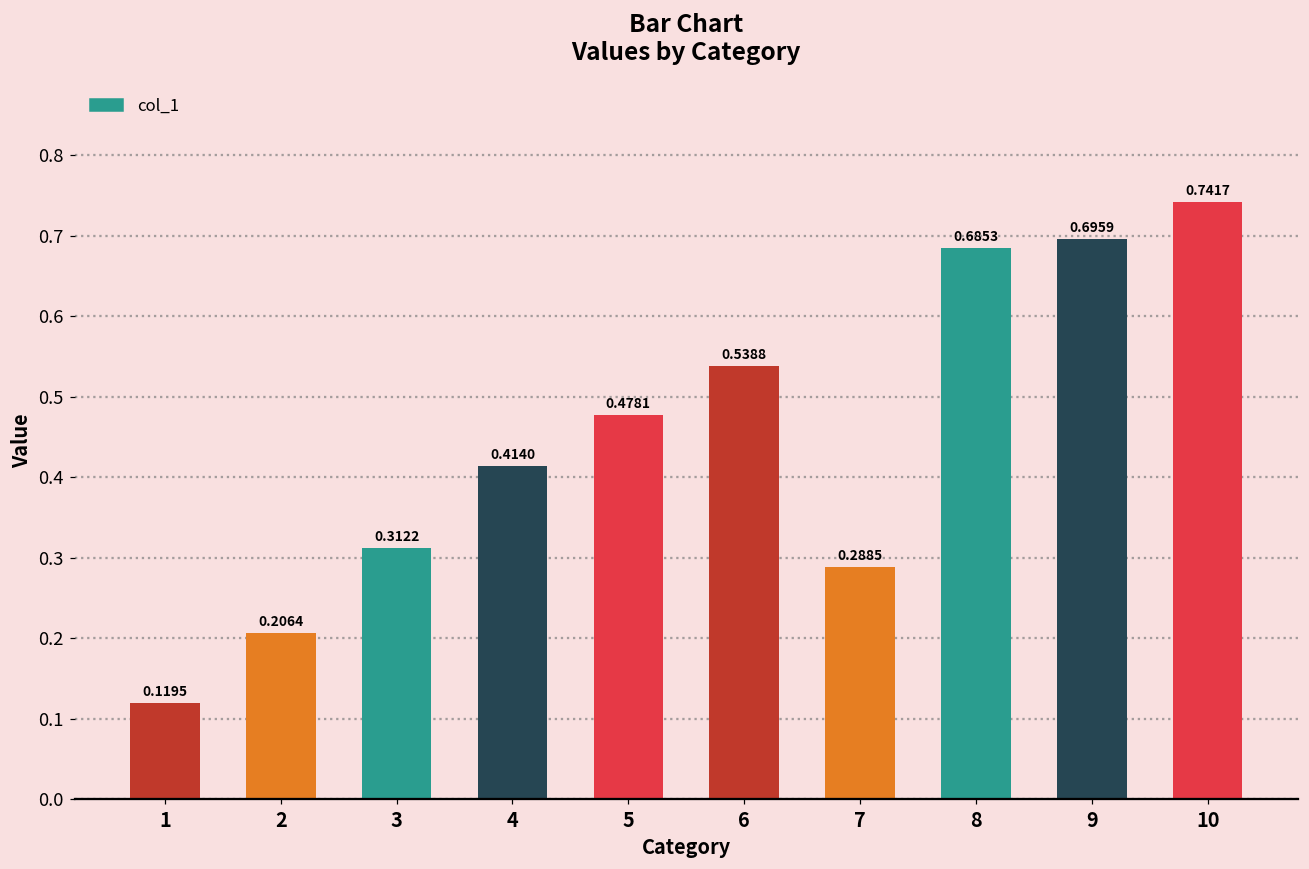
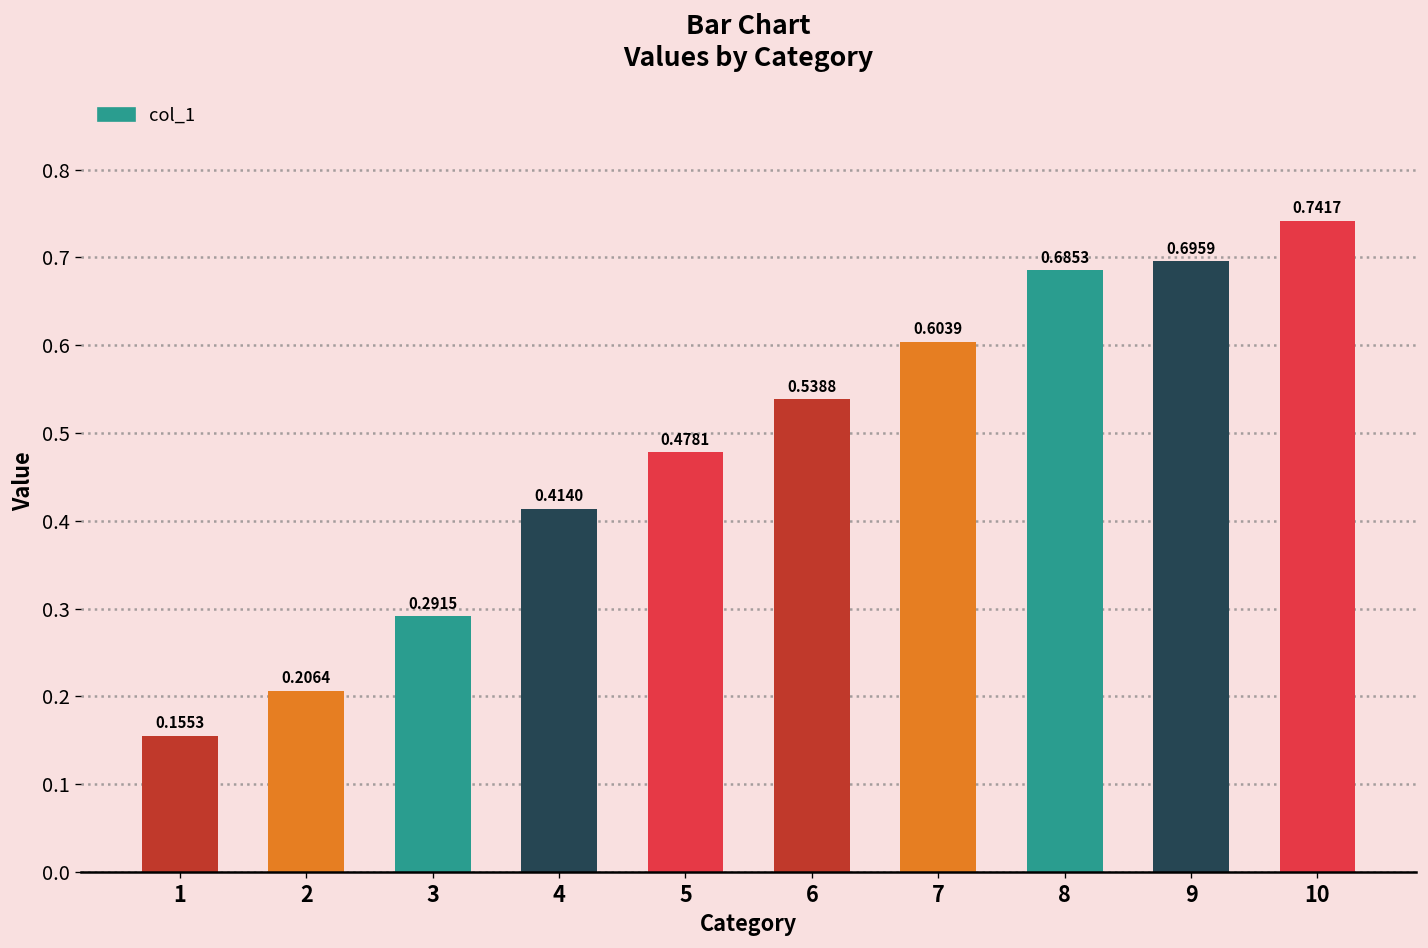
  {
-   "1": 0.1195,
+   "1": 0.1553,
    "2": 0.2064,
-   "3": 0.3122,
+   "3": 0.2915,
    "4": 0.4140,
    "5": 0.4781,
    "6": 0.5388,
-   "7": 0.2885,
+   "7": 0.6039,
    "8": 0.6853,
    "9": 0.6959,
    "10": 0.7417
  }
